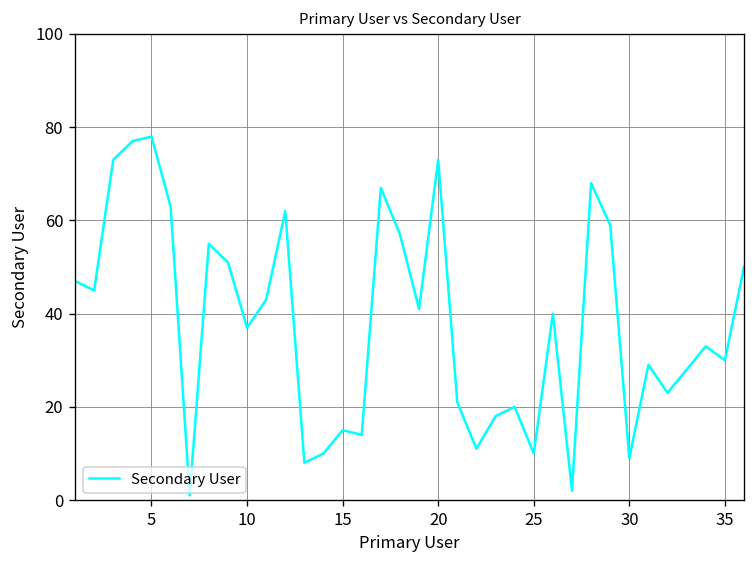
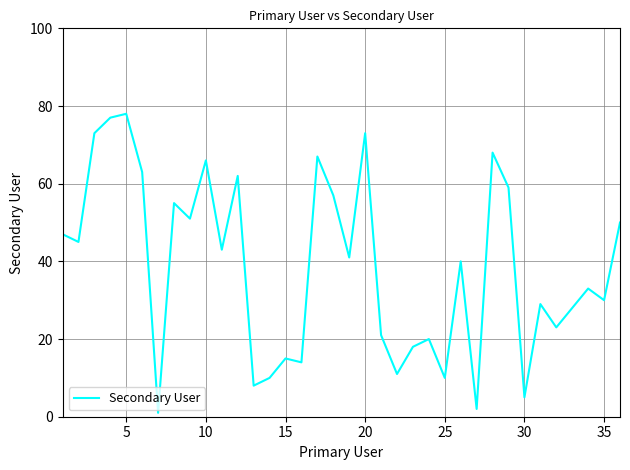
  {
    "5": 78,
-   "10": 37,
+   "10": 66,
    "15": 15,
    "20": 73,
    "25": 10,
-   "30": 9,
+   "30": 5,
    "35": 30
  }
